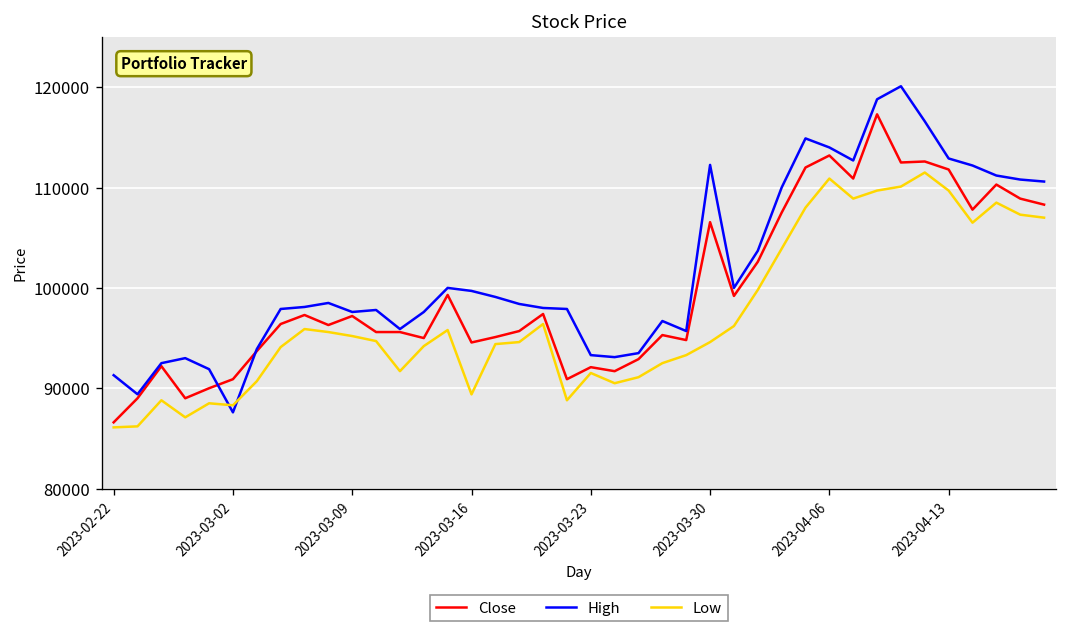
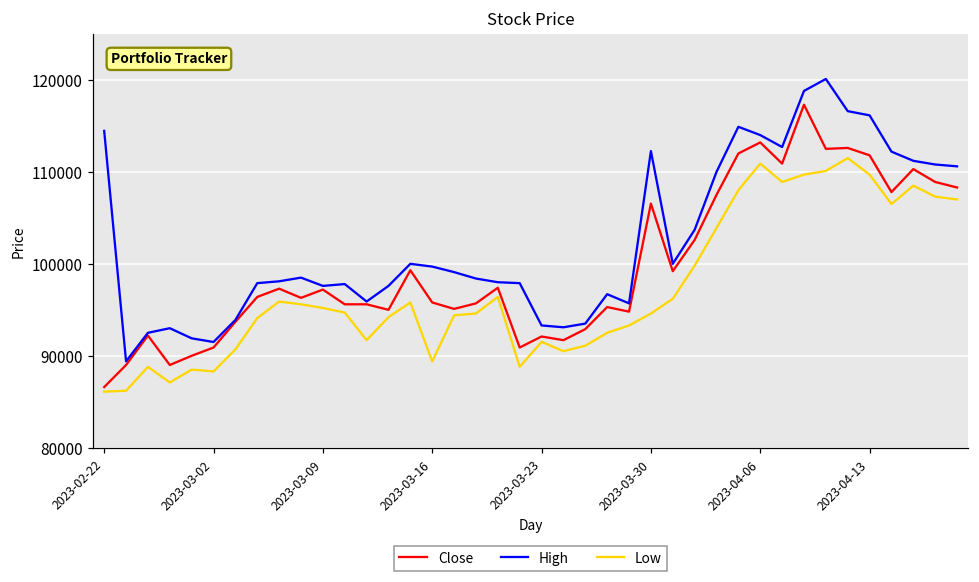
  {
    "Close": {
      "2023-02-22": 87000,
      "2023-03-02": 91000,
      "2023-03-09": 97000,
-     "2023-03-16": 95000,
+     "2023-03-16": 96000,
      "2023-03-23": 92000,
      "2023-03-30": 107000,
      "2023-04-06": 113000,
      "2023-04-13": 112000
    },
    "High": {
-     "2023-02-22": 91000,
-     "2023-03-02": 88000,
+     "2023-02-22": 114000,
+     "2023-03-02": 92000,
      "2023-03-09": 98000,
      "2023-03-16": 100000,
      "2023-03-23": 93000,
      "2023-03-30": 112000,
      "2023-04-06": 114000,
-     "2023-04-13": 113000
+     "2023-04-13": 116000
    },
    "Low": {
      "2023-02-22": 86000,
      "2023-03-02": 88000,
      "2023-03-09": 95000,
      "2023-03-16": 89000,
      "2023-03-23": 92000,
      "2023-03-30": 95000,
      "2023-04-06": 111000,
      "2023-04-13": 110000
    }
  }
